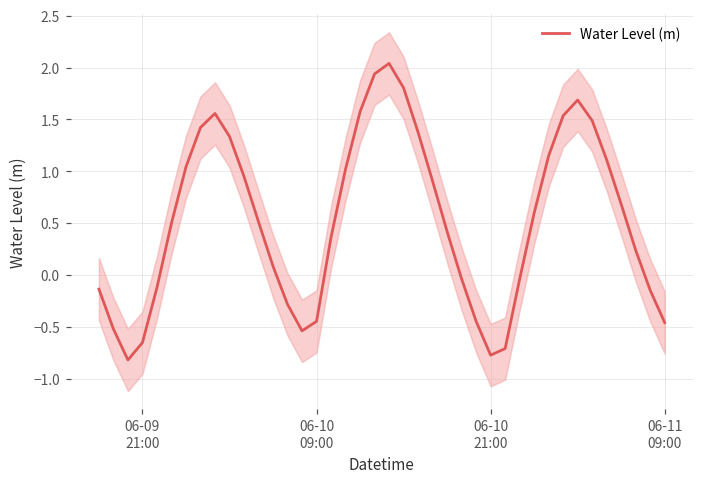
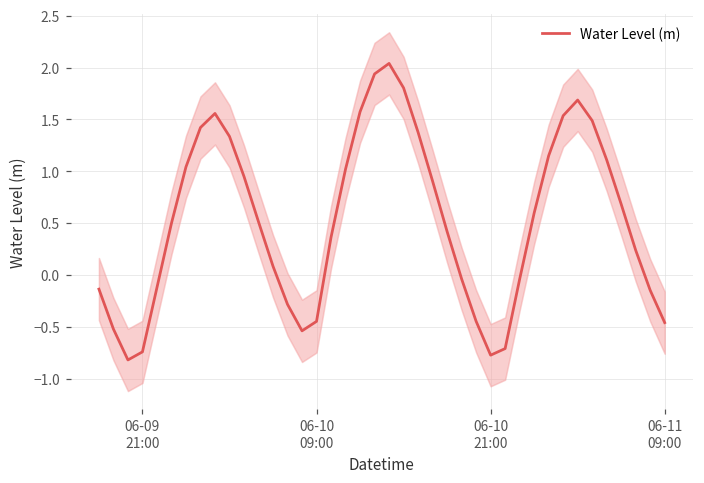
  {
    "Water Level (m)": {
-     "06-09 21:00": -0.65,
+     "06-09 21:00": -0.74,
      "06-10 09:00": -0.4,
      "06-10 21:00": -0.8,
      "06-11 09:00": -0.5
    }
  }
